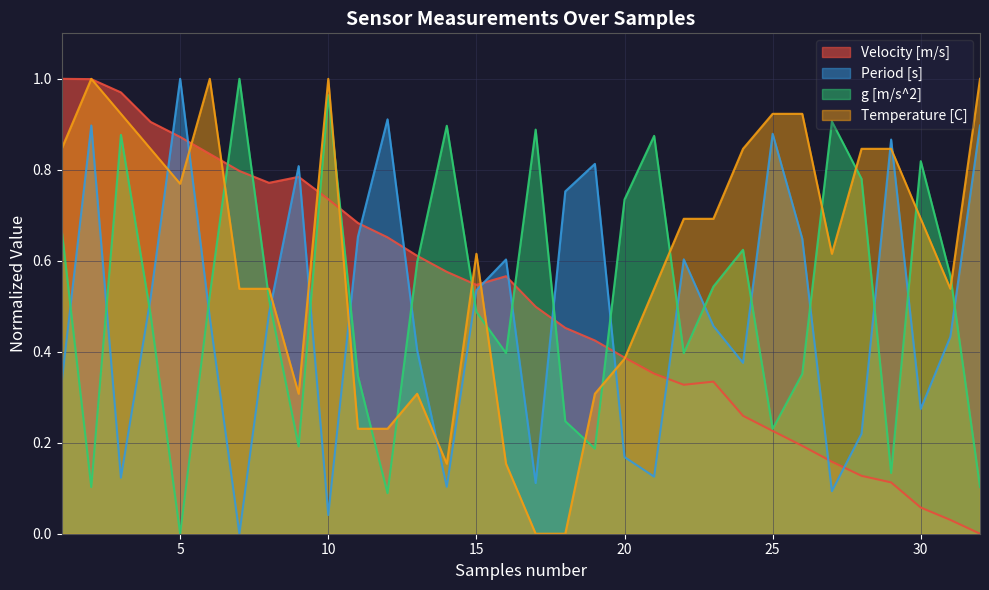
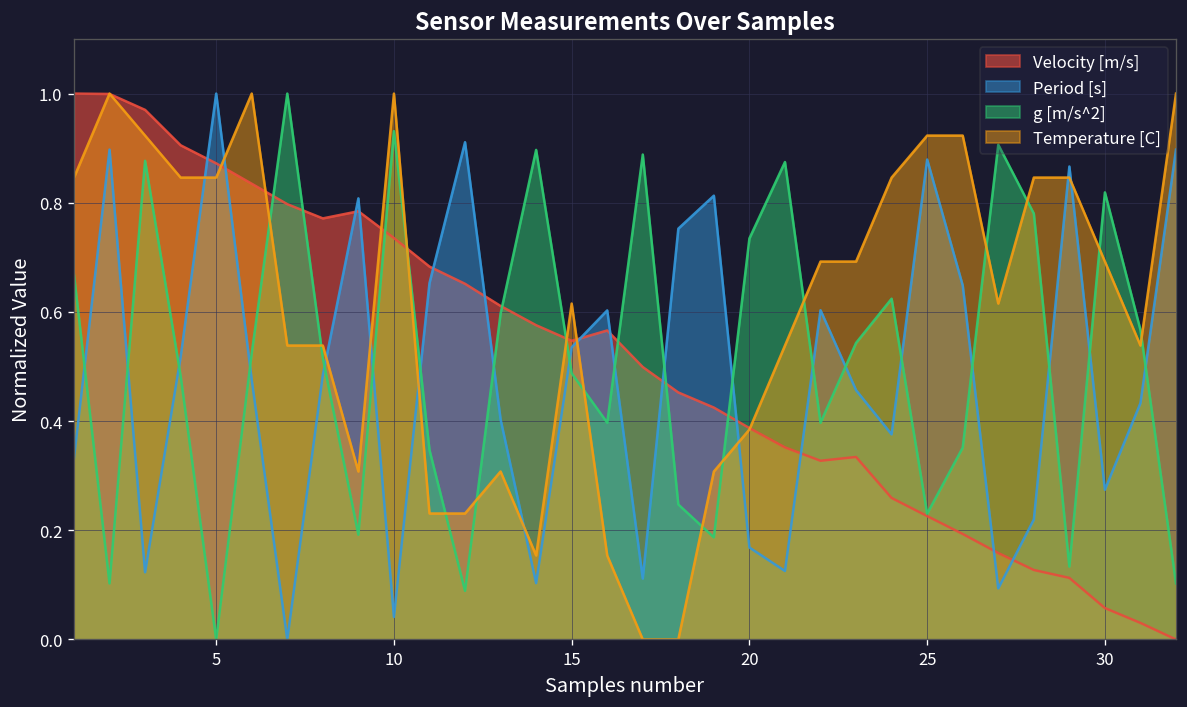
  {
    "Velocity [m/s]": {
      "5": 0.87,
      "10": 0.74,
      "15": 0.55,
      "30": 0.06
    },
    "Period [s]": {
      "5": 1.00,
      "10": 0.04,
      "15": 0.54,
      "20": 0.17,
      "25": 0.88,
      "30": 0.27
    },
    "g [m/s^2]": {
      "5": 0.00,
-     "10": 0.96,
+     "10": 0.93,
      "15": 0.49,
      "20": 0.73,
      "30": 0.82
    },
    "Temperature [C]": {
-     "5": 0.77,
+     "5": 0.85,
      "10": 1.00,
      "15": 0.62,
      "25": 0.92,
      "30": 0.69
    }
  }
